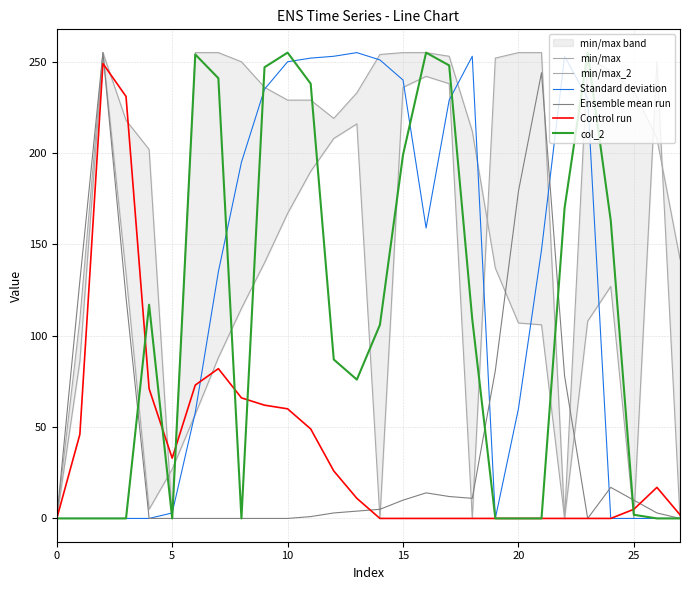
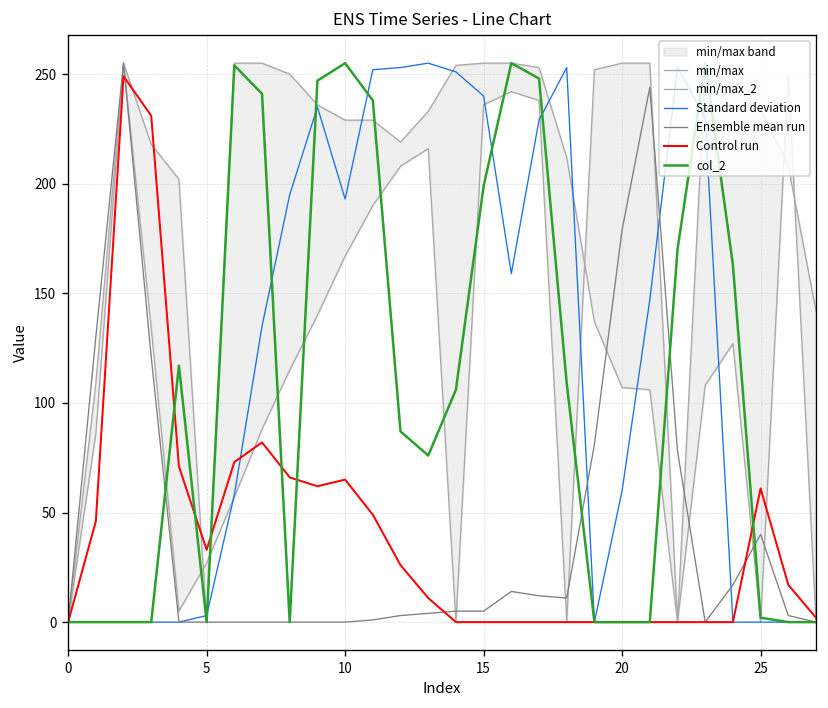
  {
    "Standard deviation": {
      "5": 3,
-     "10": 250,
+     "10": 193,
      "15": 240,
      "20": 60
    },
    "Ensemble mean run": {
      "10": 0,
-     "15": 10,
+     "15": 5,
      "20": 179,
-     "25": 10
+     "25": 40
    },
    "Control run": {
      "5": 33,
-     "10": 60,
+     "10": 65,
      "15": 0,
-     "25": 5
+     "25": 61
    },
    "col_2": {
      "10": 255,
      "15": 199,
      "25": 2
    }
  }
